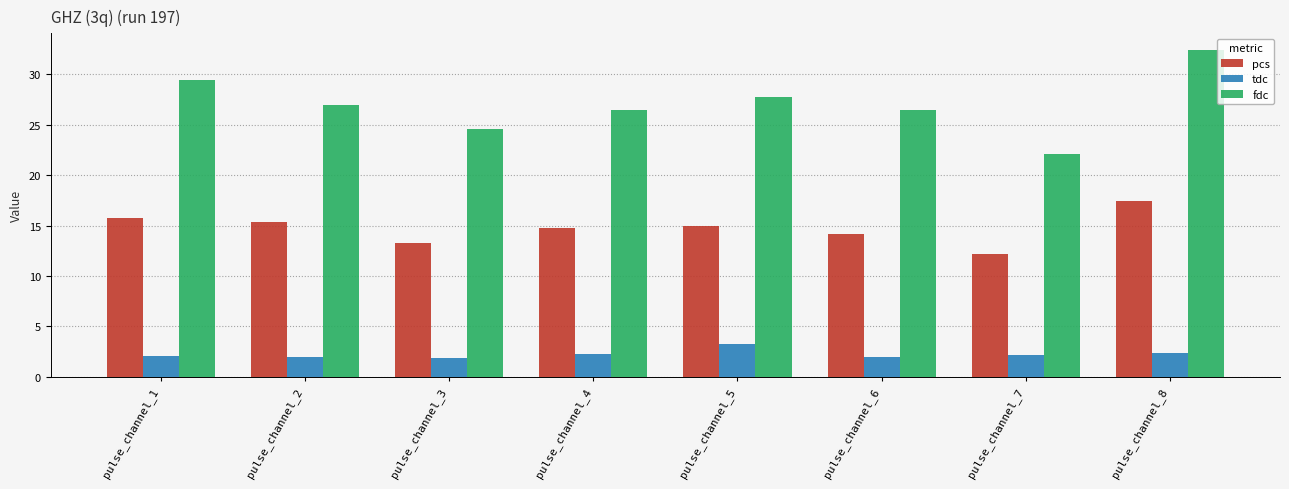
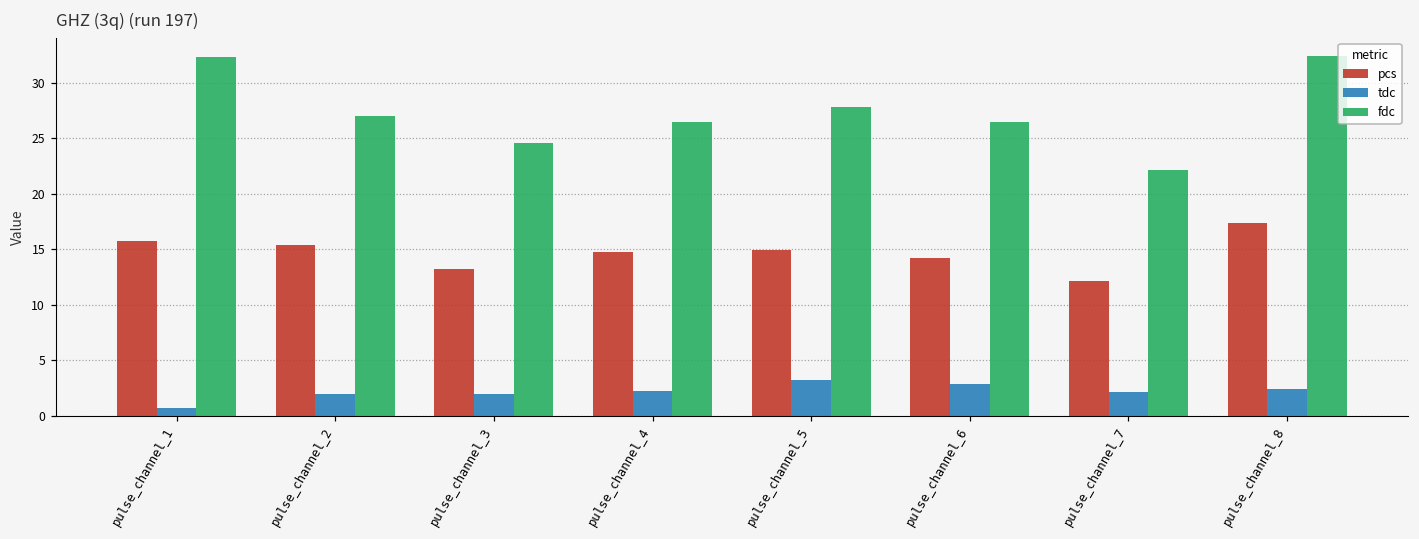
  {
    "pcs": {
      "pulse_channel_1": 15.7,
      "pulse_channel_2": 15.4,
      "pulse_channel_3": 13.2,
      "pulse_channel_4": 14.8,
      "pulse_channel_5": 14.9,
      "pulse_channel_6": 14.2,
      "pulse_channel_7": 12.1,
      "pulse_channel_8": 17.4
    },
    "tdc": {
-     "pulse_channel_1": 2.1,
+     "pulse_channel_1": 0.7,
      "pulse_channel_2": 1.9,
      "pulse_channel_3": 1.9,
      "pulse_channel_4": 2.2,
      "pulse_channel_5": 3.2,
-     "pulse_channel_6": 2.0,
+     "pulse_channel_6": 2.9,
      "pulse_channel_7": 2.1,
      "pulse_channel_8": 2.4
    },
    "fdc": {
-     "pulse_channel_1": 29.4,
+     "pulse_channel_1": 32.3,
      "pulse_channel_2": 27.0,
      "pulse_channel_3": 24.5,
      "pulse_channel_4": 26.5,
      "pulse_channel_5": 27.8,
      "pulse_channel_6": 26.4,
      "pulse_channel_7": 22.1,
      "pulse_channel_8": 32.4
    }
  }
